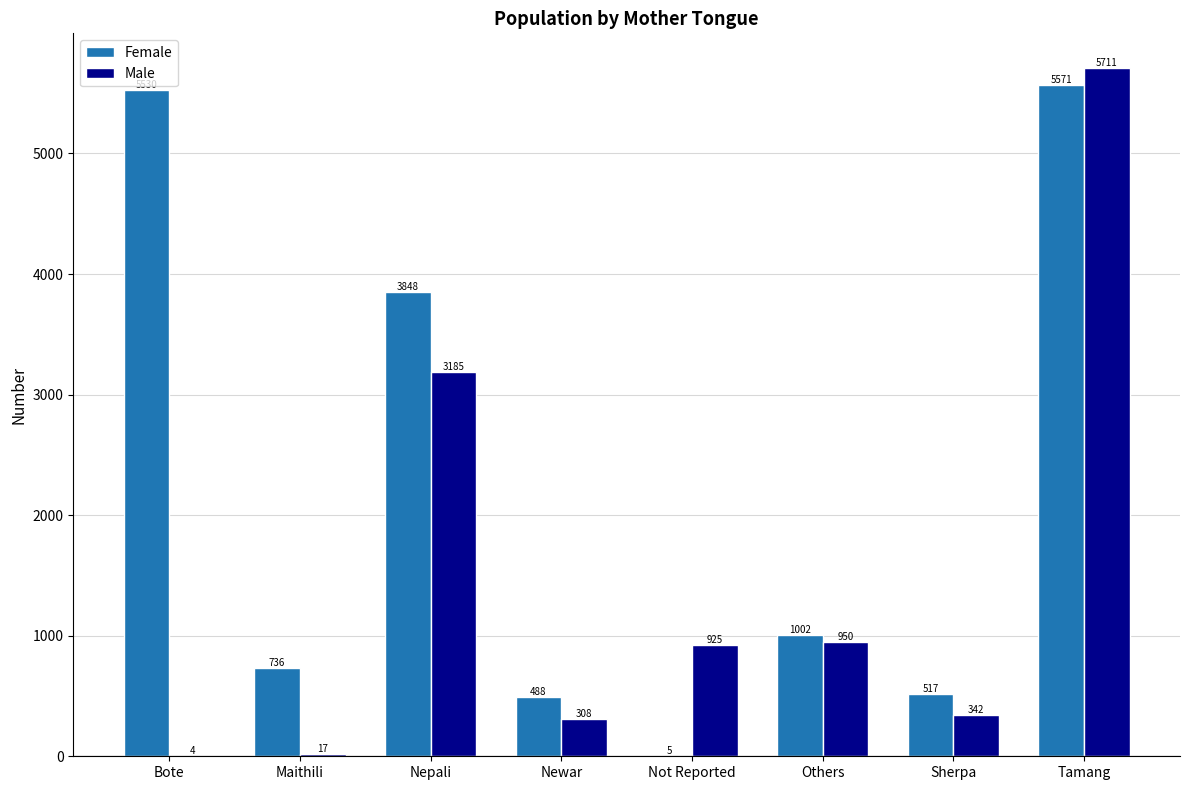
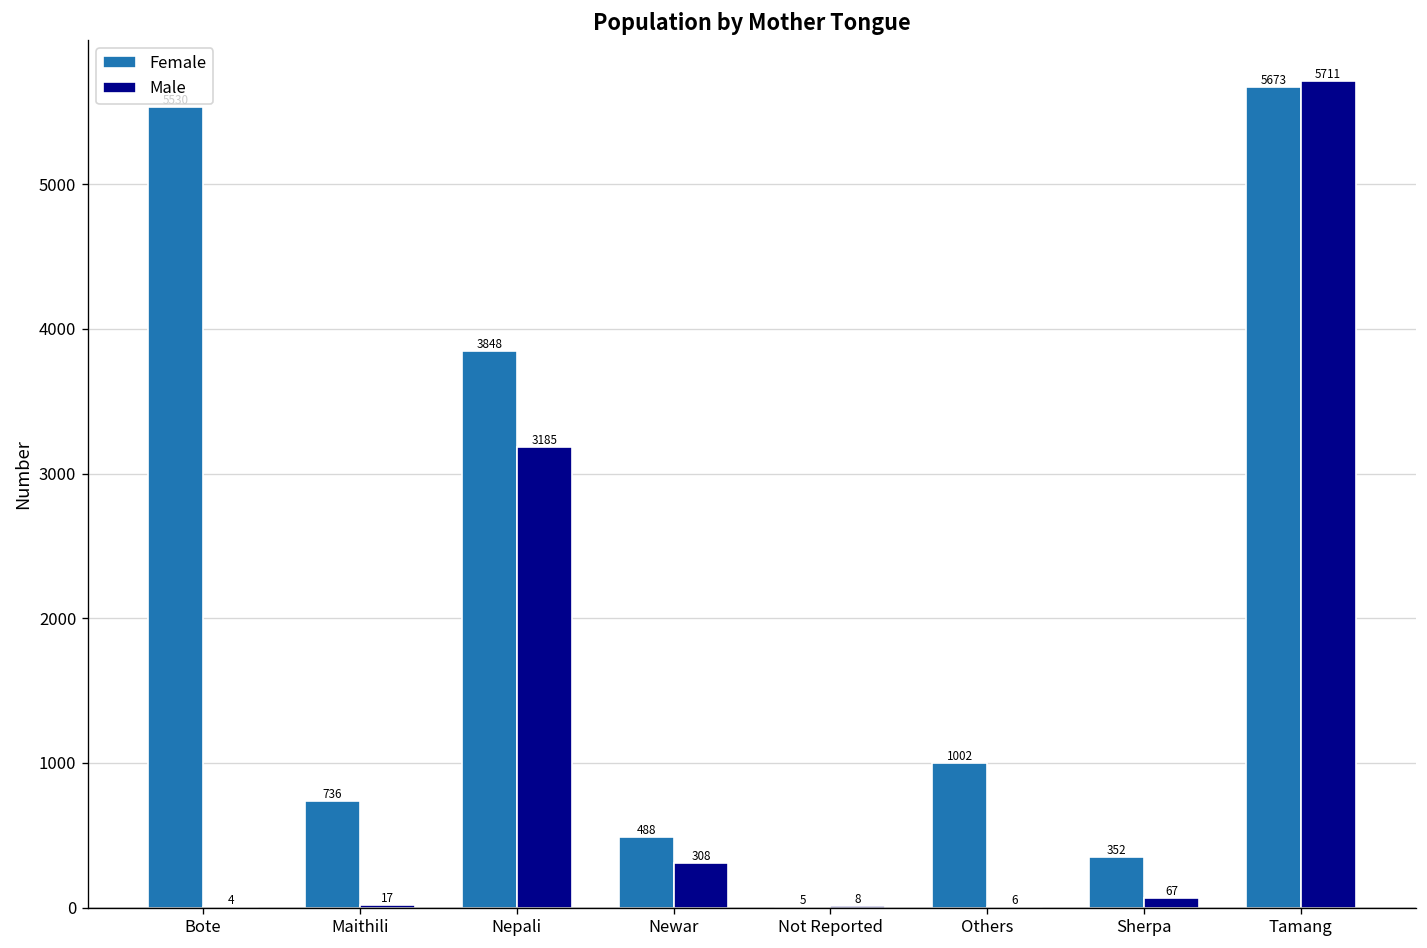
  {
    "Female": {
      "Maithili": 736,
      "Nepali": 3848,
      "Newar": 488,
      "Not Reported": 5,
      "Others": 1002,
-     "Sherpa": 517,
-     "Tamang": 5571
+     "Sherpa": 352,
+     "Tamang": 5673
    },
    "Male": {
      "Bote": 4,
      "Maithili": 17,
      "Nepali": 3185,
      "Newar": 308,
-     "Not Reported": 925,
-     "Others": 950,
-     "Sherpa": 342,
+     "Not Reported": 8,
+     "Others": 6,
+     "Sherpa": 67,
      "Tamang": 5711
    }
  }
